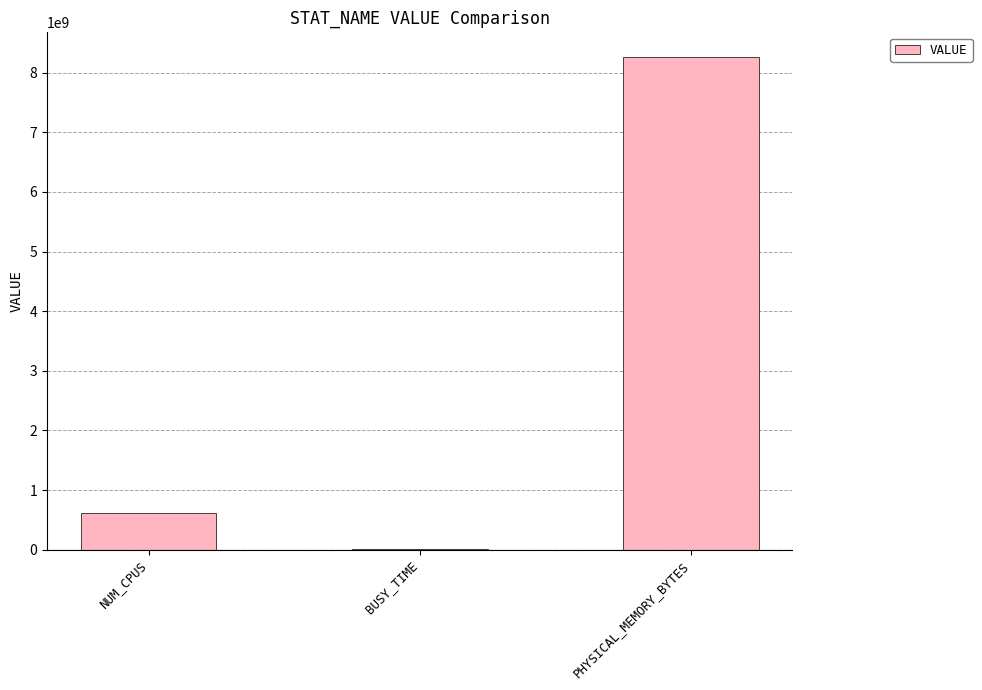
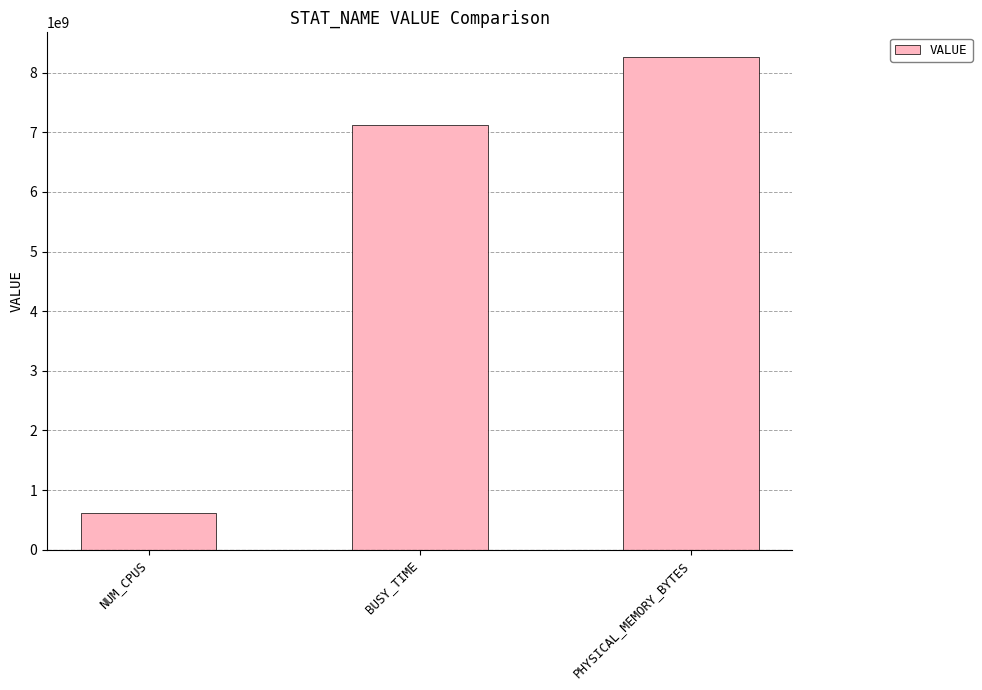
  {
    "NUM_CPUS": 600000000,
-   "BUSY_TIME": 0,
+   "BUSY_TIME": 7100000000,
    "PHYSICAL_MEMORY_BYTES": 8300000000
  }
